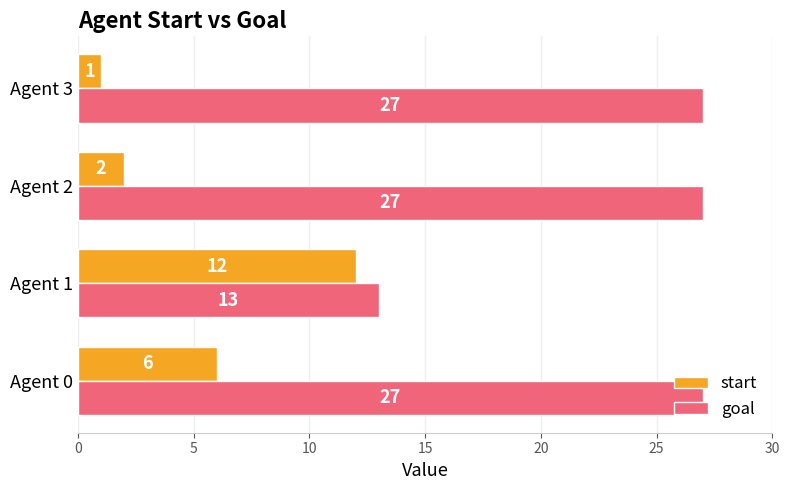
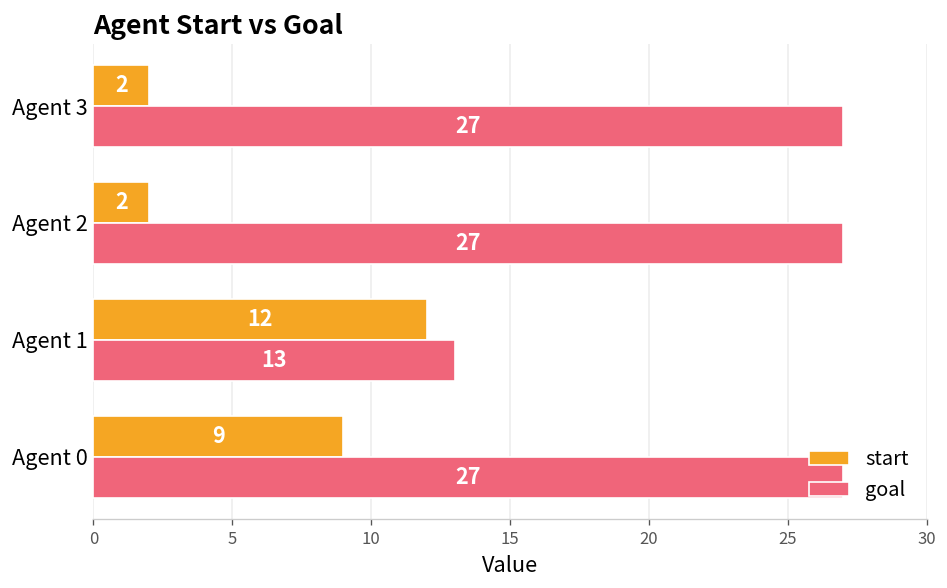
  {
    "start": {
-     "Agent 3": 1,
+     "Agent 3": 2,
      "Agent 2": 2,
      "Agent 1": 12,
-     "Agent 0": 6
+     "Agent 0": 9
    },
    "goal": {
      "Agent 3": 27,
      "Agent 2": 27,
      "Agent 1": 13,
      "Agent 0": 27
    }
  }
